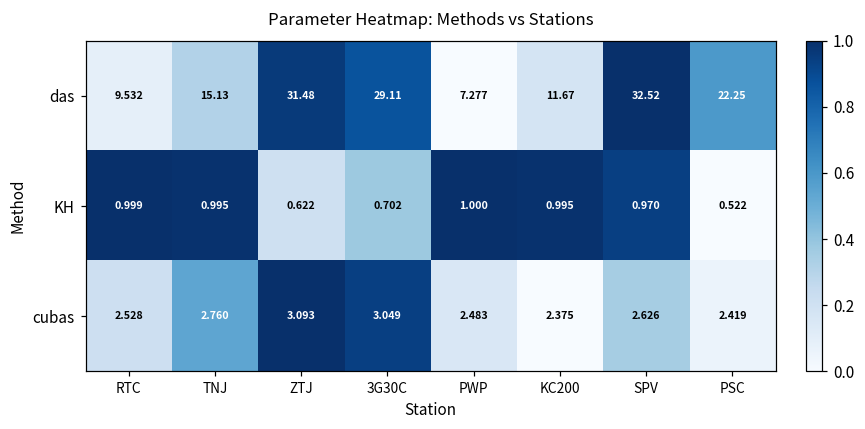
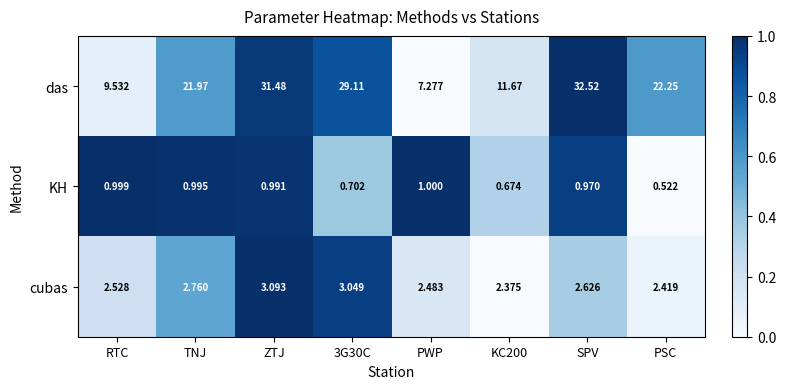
  {
    "das": {
      "RTC": 9.532,
-     "TNJ": 15.13,
+     "TNJ": 21.97,
      "ZTJ": 31.48,
      "3G30C": 29.11,
      "PWP": 7.277,
      "KC200": 11.67,
      "SPV": 32.52,
      "PSC": 22.25
    },
    "KH": {
      "RTC": 0.999,
      "TNJ": 0.995,
-     "ZTJ": 0.622,
+     "ZTJ": 0.991,
      "3G30C": 0.702,
      "PWP": 1.000,
-     "KC200": 0.995,
+     "KC200": 0.674,
      "SPV": 0.970,
      "PSC": 0.522
    },
    "cubas": {
      "RTC": 2.528,
      "TNJ": 2.760,
      "ZTJ": 3.093,
      "3G30C": 3.049,
      "PWP": 2.483,
      "KC200": 2.375,
      "SPV": 2.626,
      "PSC": 2.419
    }
  }
